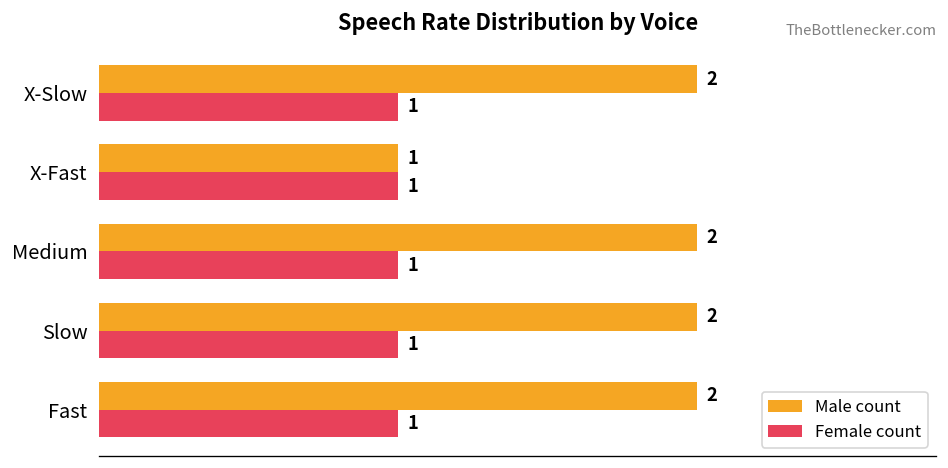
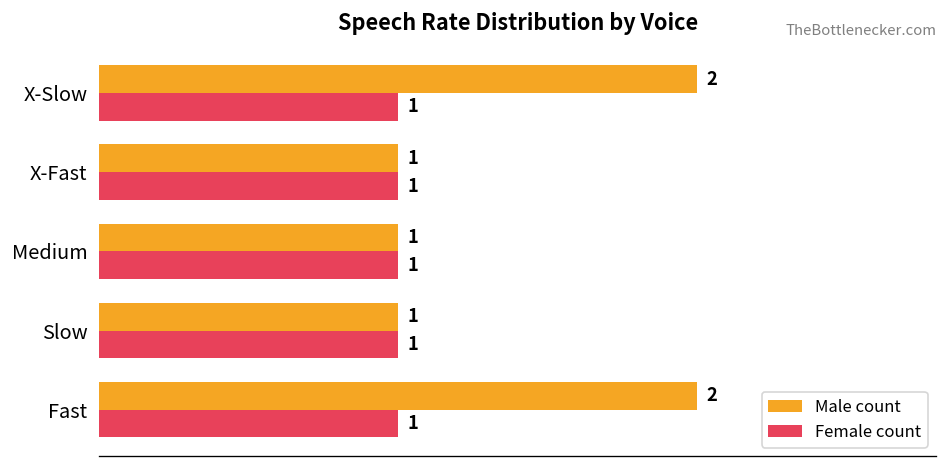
  {
    "Male count": {
      "X-Slow": 2,
      "X-Fast": 1,
-     "Medium": 2,
-     "Slow": 2,
+     "Medium": 1,
+     "Slow": 1,
      "Fast": 2
    },
    "Female count": {
      "X-Slow": 1,
      "X-Fast": 1,
      "Medium": 1,
      "Slow": 1,
      "Fast": 1
    }
  }
